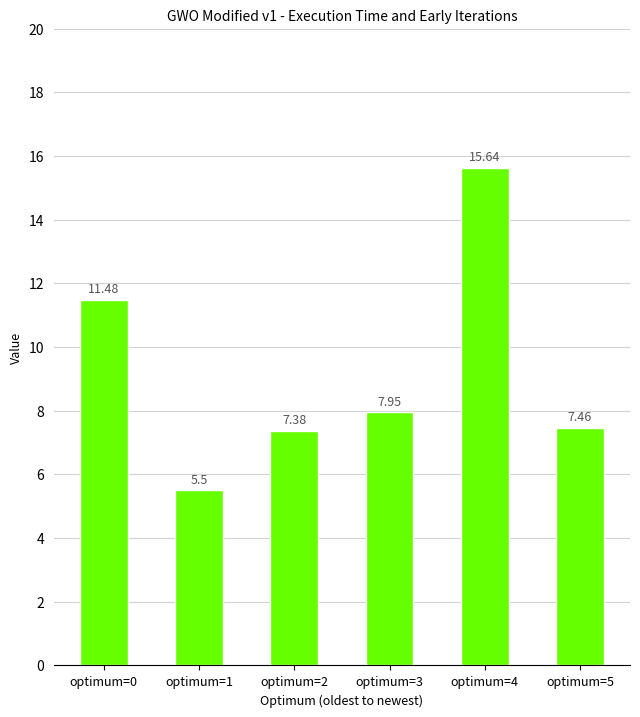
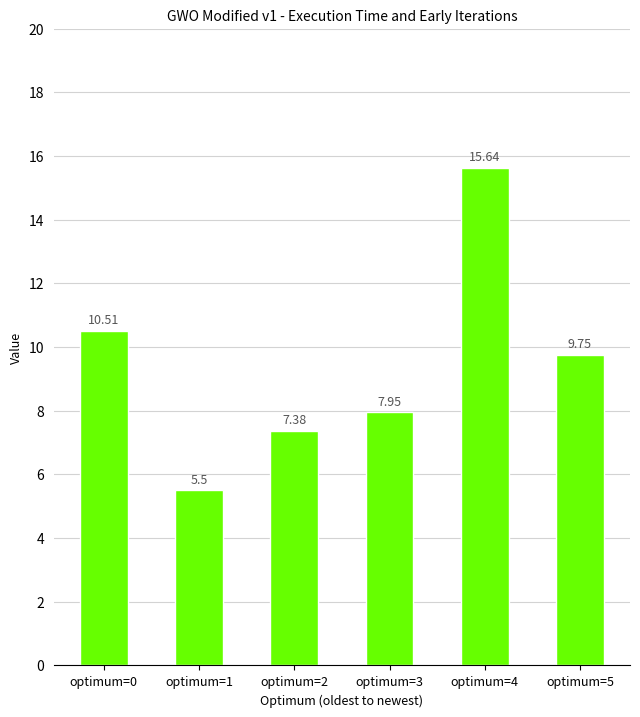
  {
-   "optimum=0": 11.48,
+   "optimum=0": 10.51,
    "optimum=1": 5.5,
    "optimum=2": 7.38,
    "optimum=3": 7.95,
    "optimum=4": 15.64,
-   "optimum=5": 7.46
+   "optimum=5": 9.75
  }
